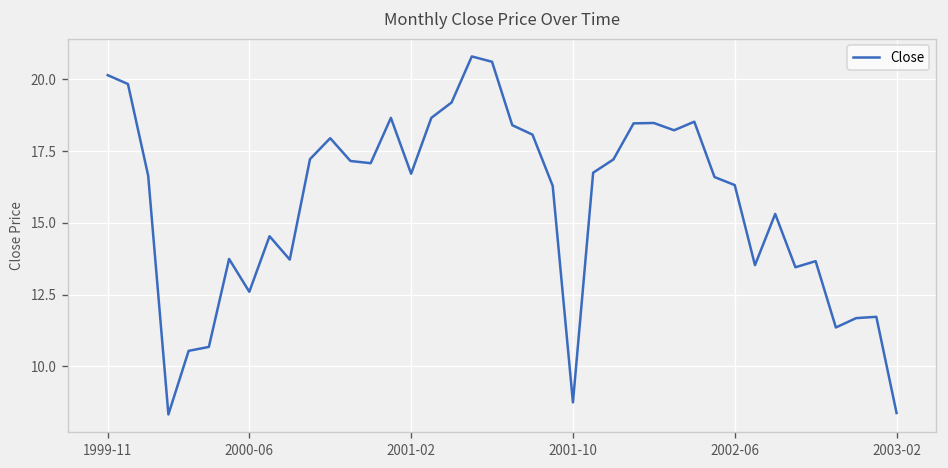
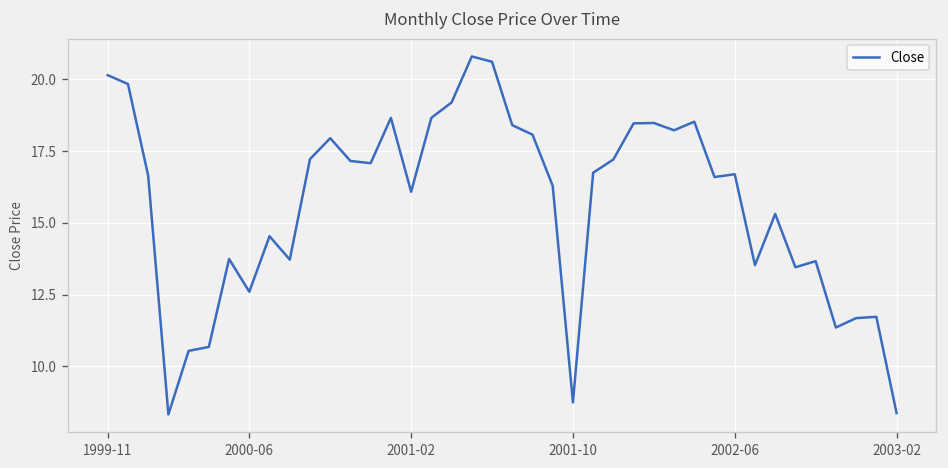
  {
    "1999-11": 20.1,
    "2000-06": 12.6,
-   "2001-02": 16.7,
+   "2001-02": 16.1,
    "2001-10": 8.7,
-   "2002-06": 16.3,
+   "2002-06": 16.7,
    "2003-02": 8.4
  }
